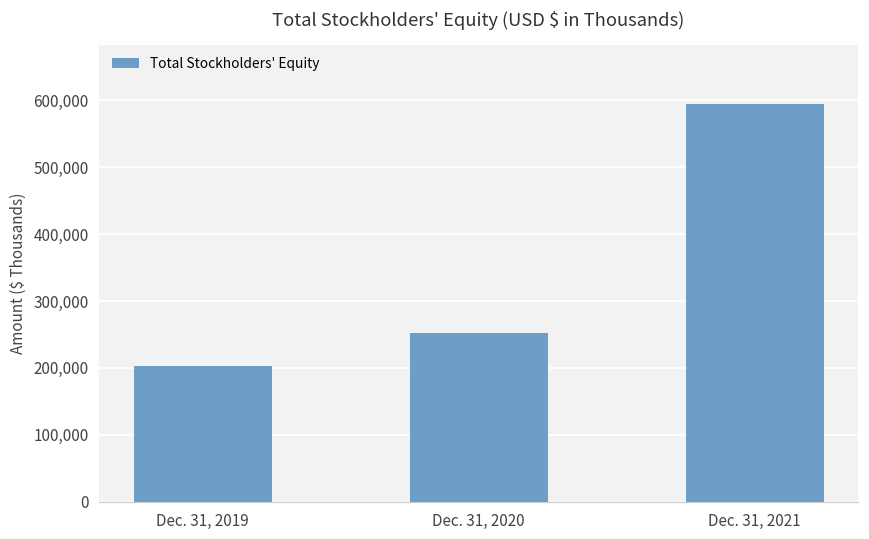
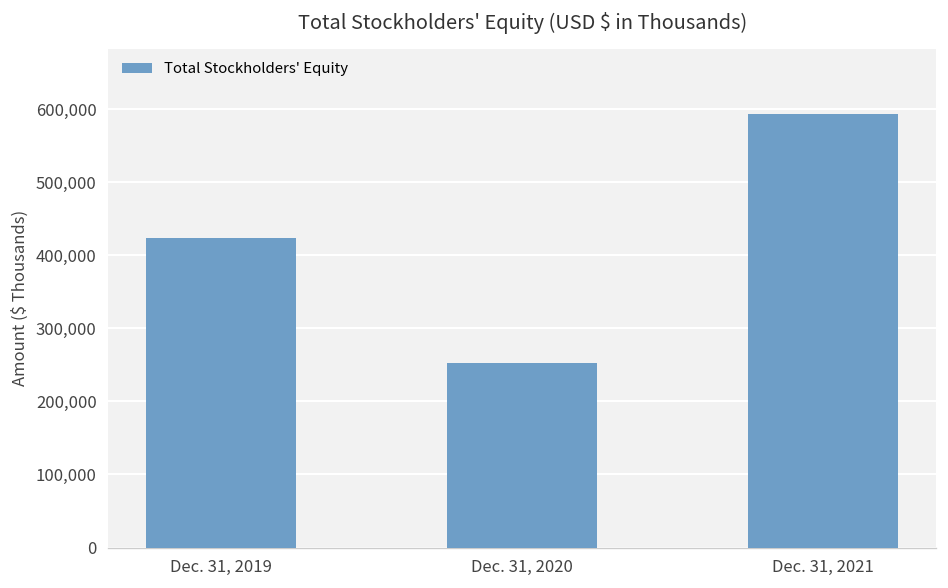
  {
-   "Dec. 31, 2019": "200,000",
+   "Dec. 31, 2019": "420,000",
    "Dec. 31, 2020": "250,000",
    "Dec. 31, 2021": "590,000"
  }
